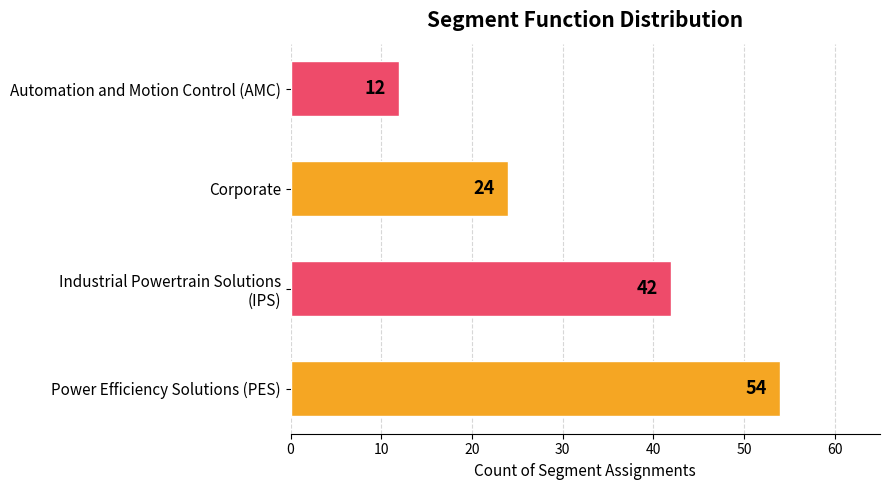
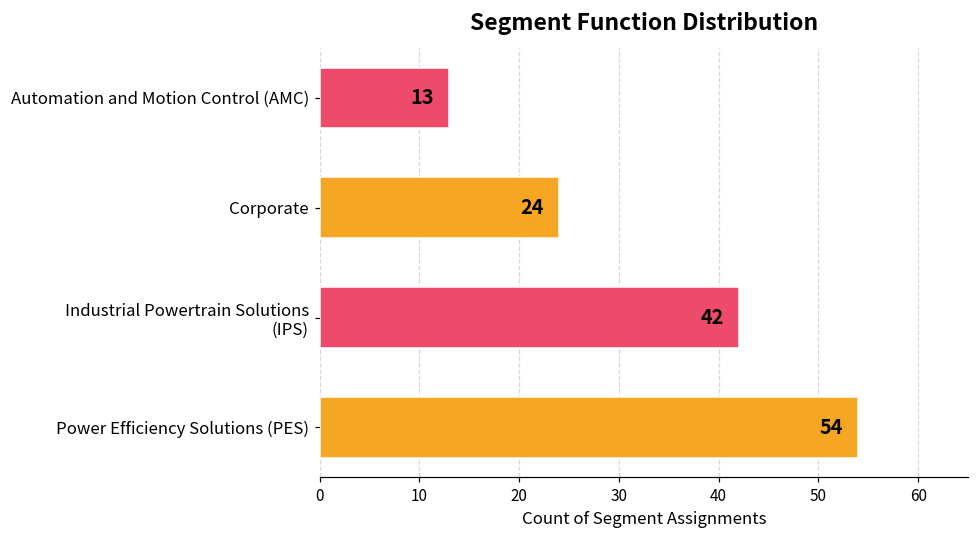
  {
-   "Automation and Motion Control (AMC)": 12,
+   "Automation and Motion Control (AMC)": 13,
    "Corporate": 24,
    "Industrial Powertrain Solutions (IPS)": 42,
    "Power Efficiency Solutions (PES)": 54
  }
